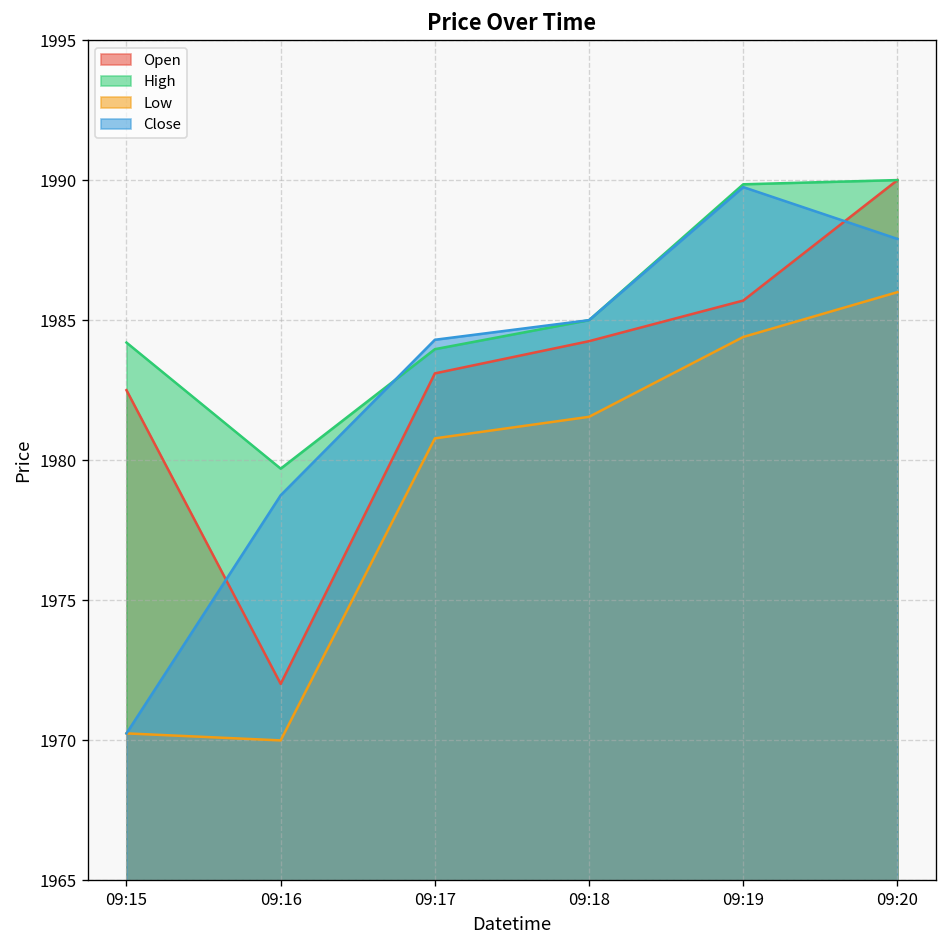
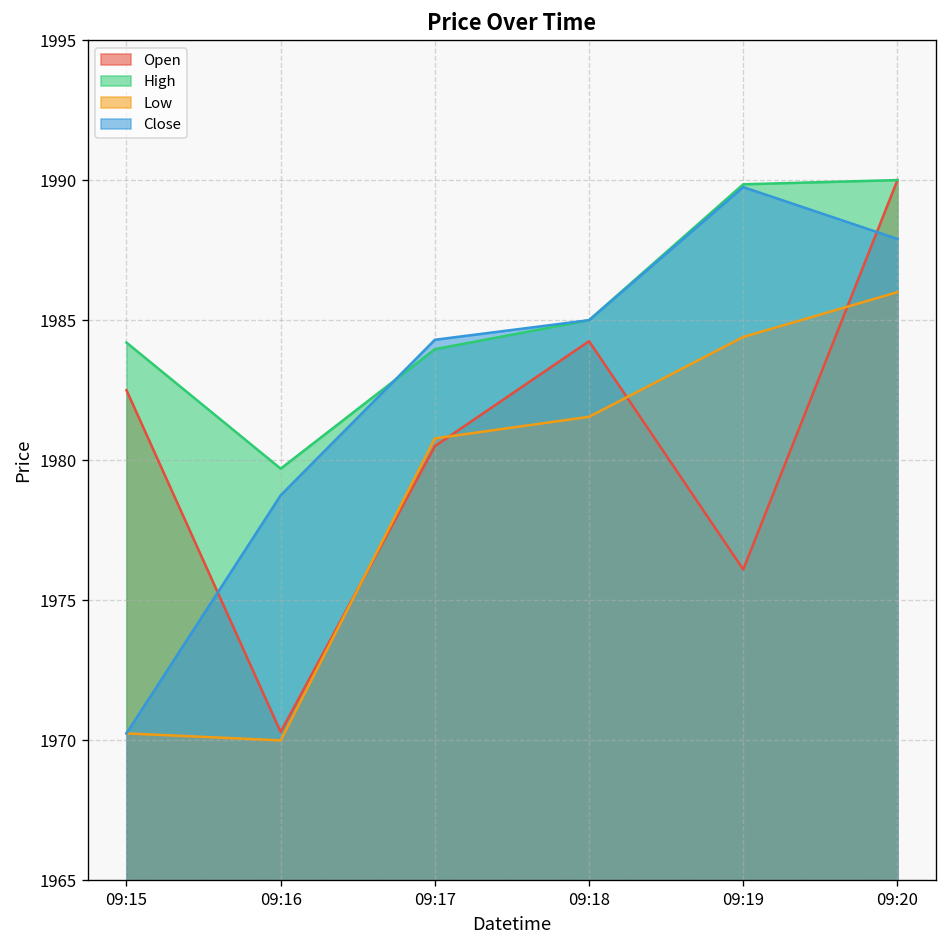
  {
    "Open": {
      "09:15": 1982.5,
-     "09:16": 1972.0,
-     "09:17": 1983.1,
+     "09:16": 1970.3,
+     "09:17": 1980.5,
      "09:18": 1984.3,
-     "09:19": 1985.7
+     "09:19": 1976.1
    },
    "High": {
      "09:15": 1984.2,
      "09:16": 1979.7,
      "09:17": 1984.0
    },
    "Low": {
      "09:16": 1970.0,
      "09:17": 1980.8,
      "09:18": 1981.6,
      "09:19": 1984.4,
      "09:20": 1986.0
    },
    "Close": {
      "09:16": 1978.8,
      "09:17": 1984.3,
      "09:20": 1987.9
    }
  }
